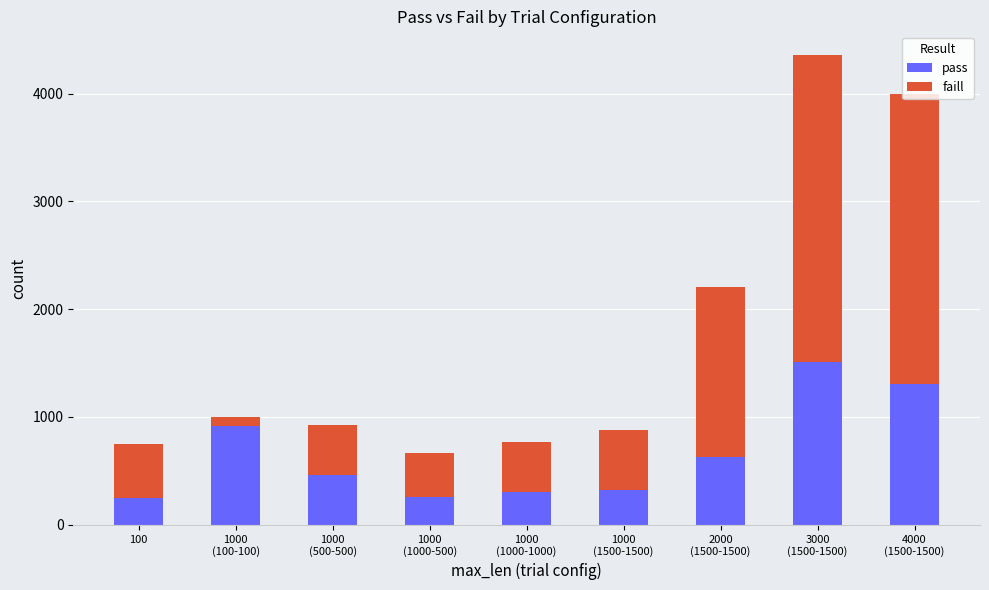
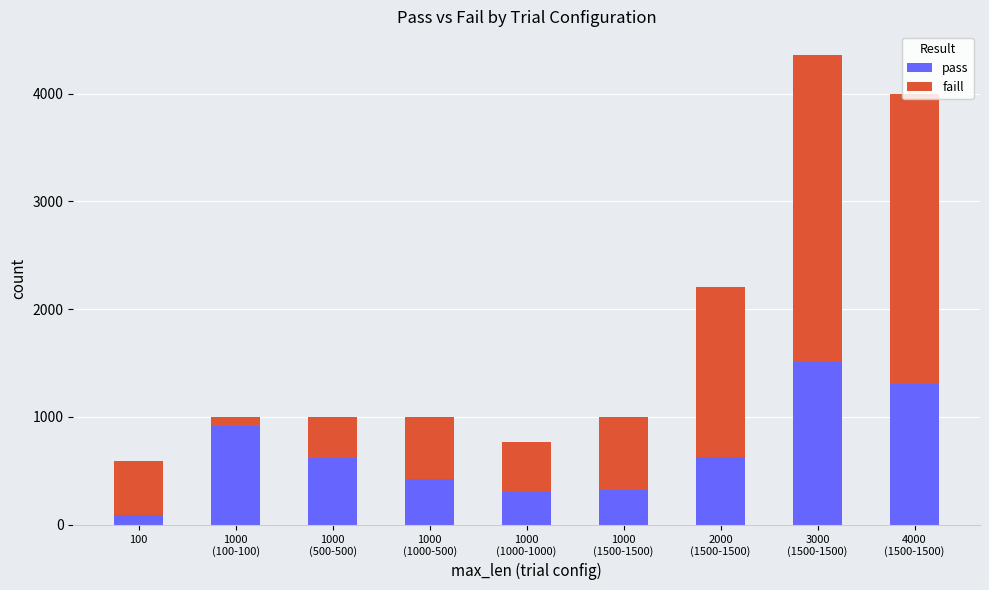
  {
    "pass": {
-     "100": 250,
+     "100": 90,
      "1000 (100-100)": 920,
-     "1000 (500-500)": 460,
-     "1000 (1000-500)": 260,
+     "1000 (500-500)": 620,
+     "1000 (1000-500)": 430,
      "1000 (1000-1000)": 310,
      "1000 (1500-1500)": 320,
      "2000 (1500-1500)": 630,
      "3000 (1500-1500)": 1510,
      "4000 (1500-1500)": 1310
    },
    "faill": {
      "100": 500,
      "1000 (100-100)": 80,
-     "1000 (500-500)": 470,
-     "1000 (1000-500)": 410,
+     "1000 (500-500)": 380,
+     "1000 (1000-500)": 570,
      "1000 (1000-1000)": 460,
-     "1000 (1500-1500)": 560,
+     "1000 (1500-1500)": 680,
      "2000 (1500-1500)": 1580,
      "3000 (1500-1500)": 2850
    }
  }
